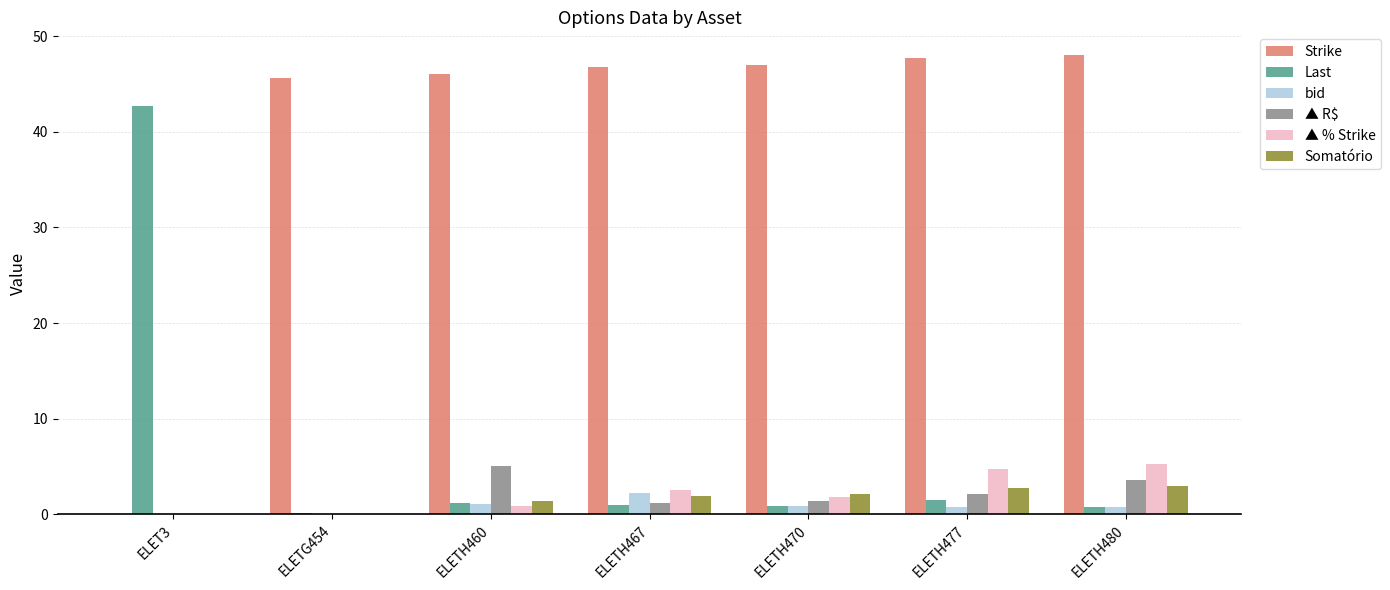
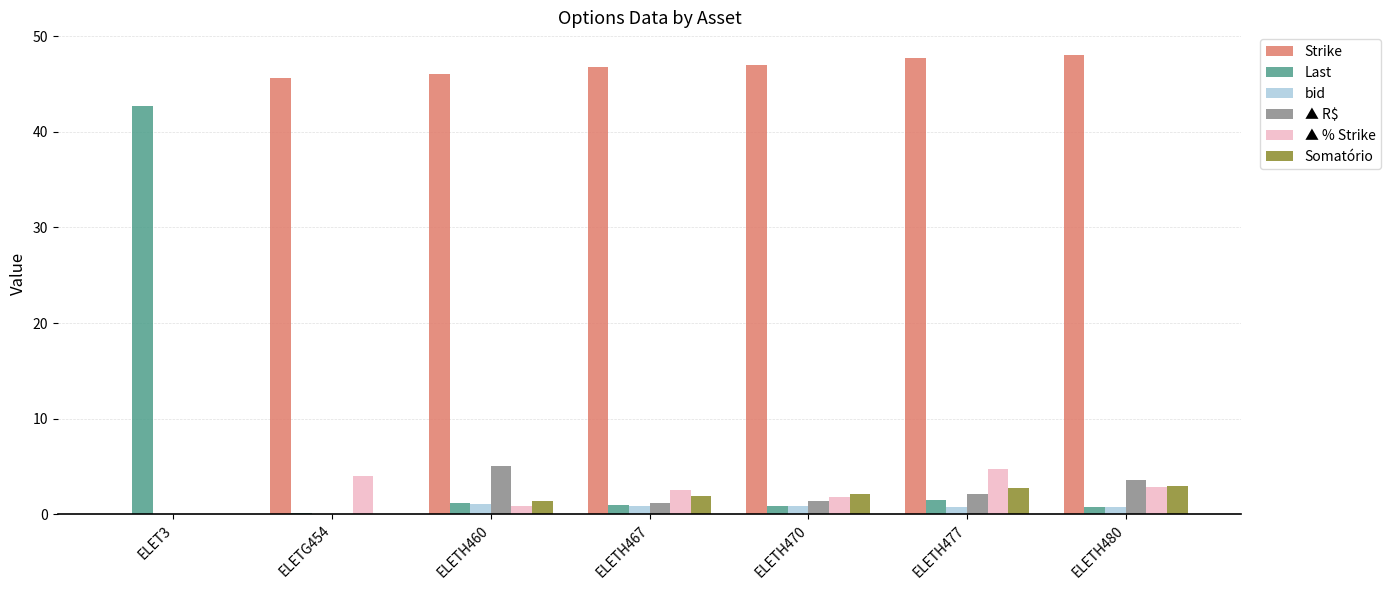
  {
    "Strike": {
      "ELET3": 0,
      "ELETG454": 46,
      "ELETH460": 46,
      "ELETH467": 47,
      "ELETH470": 47,
      "ELETH477": 48,
      "ELETH480": 48
    },
    "Last": {
      "ELET3": 43,
      "ELETH460": 1,
      "ELETH467": 1,
      "ELETH470": 1,
      "ELETH477": 2,
      "ELETH480": 1
    },
    "bid": {
      "ELET3": 0,
      "ELETG454": 0,
      "ELETH460": 1,
-     "ELETH467": 2,
+     "ELETH467": 1,
      "ELETH470": 1,
      "ELETH477": 1,
      "ELETH480": 1
    },
    "▲ R$": {
      "ELET3": 0,
      "ELETG454": 0,
      "ELETH460": 5,
      "ELETH467": 1,
      "ELETH470": 1,
      "ELETH477": 2,
      "ELETH480": 4
    },
    "▲ % Strike": {
      "ELET3": 0,
-     "ELETG454": 0,
+     "ELETG454": 4,
      "ELETH460": 1,
      "ELETH467": 3,
      "ELETH470": 2,
      "ELETH477": 5,
-     "ELETH480": 5
+     "ELETH480": 3
    },
    "Somatório": {
      "ELET3": 0,
      "ELETG454": 0,
      "ELETH460": 1,
      "ELETH467": 2,
      "ELETH470": 2,
      "ELETH477": 3,
      "ELETH480": 3
    }
  }
